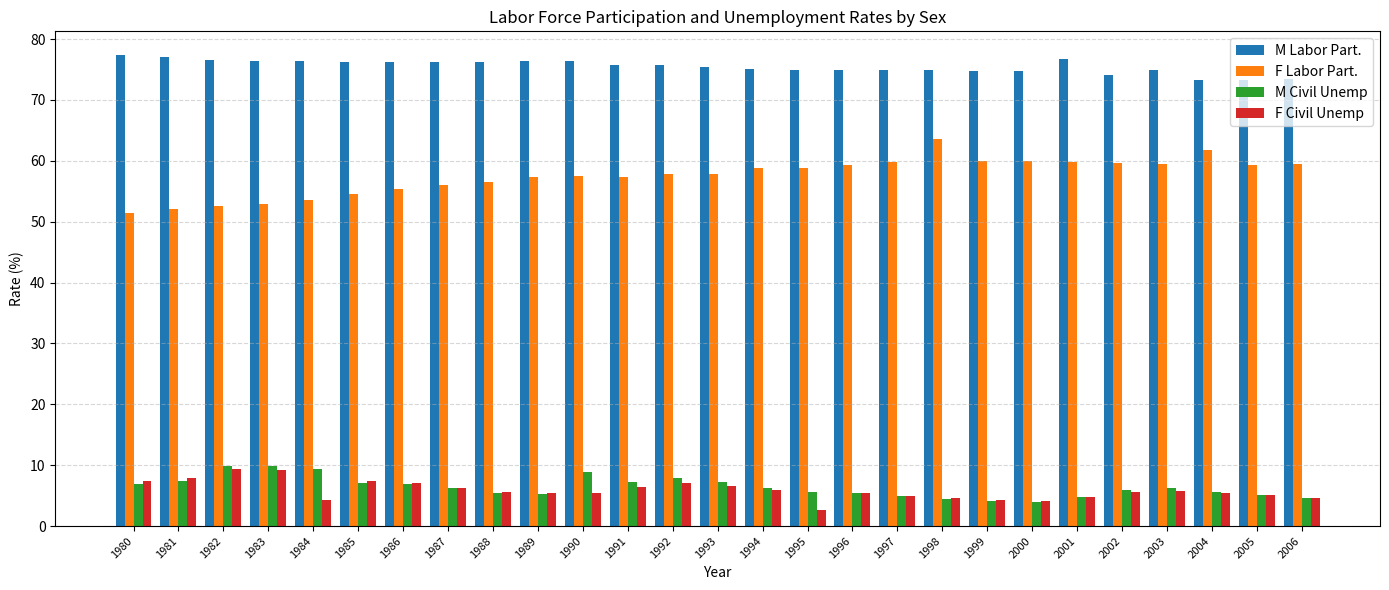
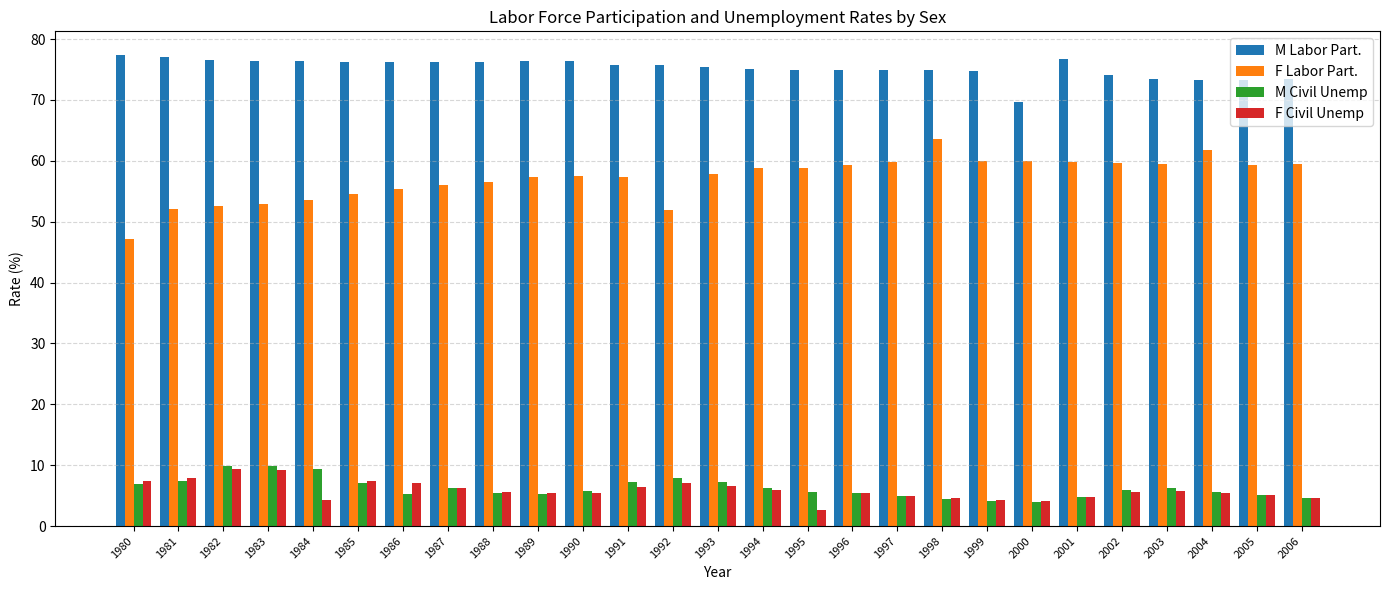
  {
    "M Labor Part.": {
      "1980": 77,
      "1981": 77,
      "1982": 77,
      "1983": 76,
      "1984": 76,
      "1985": 76,
      "1986": 76,
      "1987": 76,
      "1988": 76,
      "1989": 76,
      "1990": 76,
      "1991": 76,
      "1992": 76,
      "1993": 75,
      "1994": 75,
      "1995": 75,
      "1996": 75,
      "1997": 75,
      "1998": 75,
      "1999": 75,
-     "2000": 75,
+     "2000": 70,
      "2001": 77,
      "2002": 74,
-     "2003": 75,
+     "2003": 74,
      "2004": 73
    },
    "F Labor Part.": {
-     "1980": 52,
+     "1980": 47,
      "1981": 52,
      "1982": 53,
      "1983": 53,
      "1984": 54,
      "1985": 55,
      "1986": 55,
      "1987": 56,
      "1988": 57,
      "1989": 57,
      "1990": 58,
      "1991": 57,
-     "1992": 58,
+     "1992": 52,
      "1993": 58,
      "1994": 59,
      "1995": 59,
      "1996": 59,
      "1997": 60,
      "1998": 64,
      "1999": 60,
      "2000": 60,
      "2001": 60,
      "2002": 60,
      "2003": 60,
      "2004": 62,
      "2005": 59,
      "2006": 59
    },
    "M Civil Unemp": {
      "1980": 7,
      "1981": 7,
      "1982": 10,
      "1983": 10,
      "1984": 9,
      "1985": 7,
-     "1986": 7,
+     "1986": 5,
      "1987": 6,
      "1988": 6,
      "1989": 5,
-     "1990": 9,
+     "1990": 6,
      "1991": 7,
      "1992": 8,
      "1993": 7,
      "1994": 6,
      "1995": 6,
      "1996": 5,
      "1997": 5,
      "1998": 4,
      "1999": 4,
      "2000": 4,
      "2001": 5,
      "2002": 6,
      "2003": 6,
      "2004": 6,
      "2005": 5,
      "2006": 5
    },
    "F Civil Unemp": {
      "1980": 7,
      "1981": 8,
      "1982": 9,
      "1983": 9,
      "1984": 4,
      "1985": 7,
      "1986": 7,
      "1987": 6,
      "1988": 6,
      "1989": 5,
      "1990": 6,
      "1991": 6,
      "1992": 7,
      "1993": 7,
      "1994": 6,
      "1995": 3,
      "1996": 5,
      "1997": 5,
      "1998": 5,
      "1999": 4,
      "2000": 4,
      "2001": 5,
      "2002": 6,
      "2003": 6,
      "2004": 5,
      "2005": 5,
      "2006": 5
    }
  }
